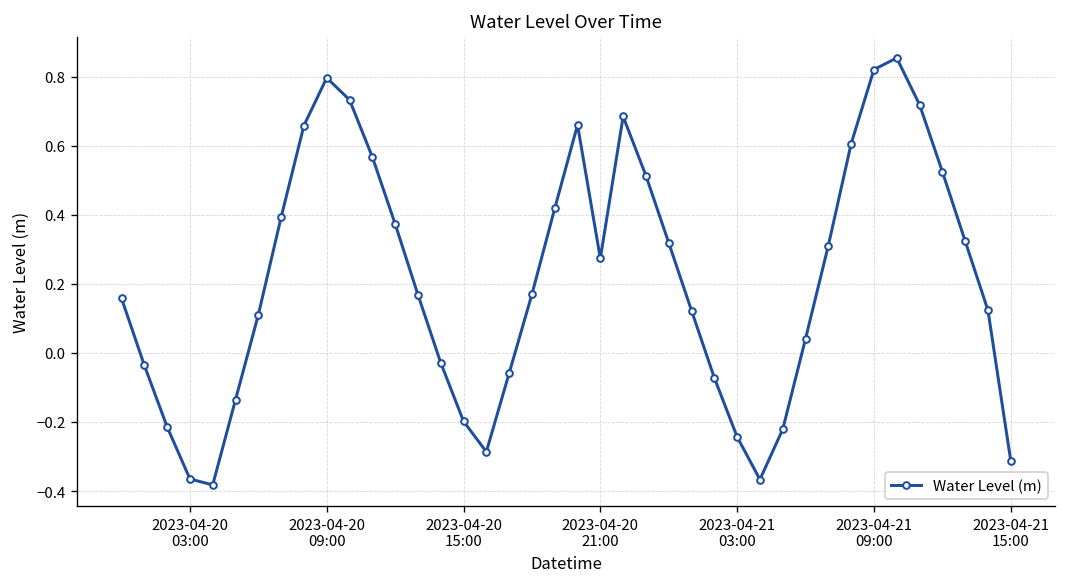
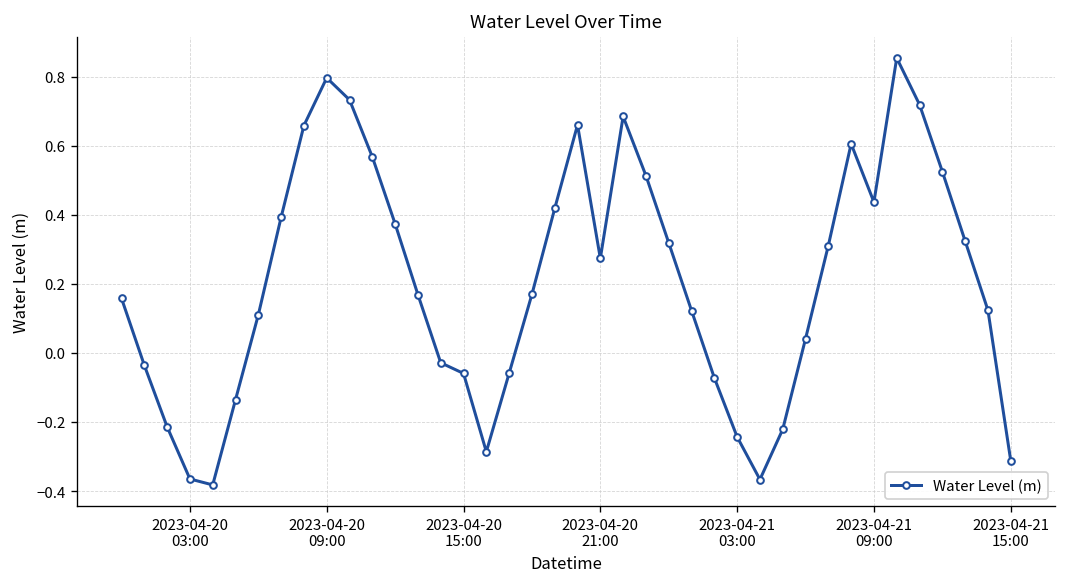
  {
    "2023-04-20 03:00": -0.37,
    "2023-04-20 09:00": 0.80,
-   "2023-04-20 15:00": -0.20,
+   "2023-04-20 15:00": -0.06,
    "2023-04-20 21:00": 0.27,
    "2023-04-21 03:00": -0.24,
-   "2023-04-21 09:00": 0.82,
+   "2023-04-21 09:00": 0.44,
    "2023-04-21 15:00": -0.31
  }
